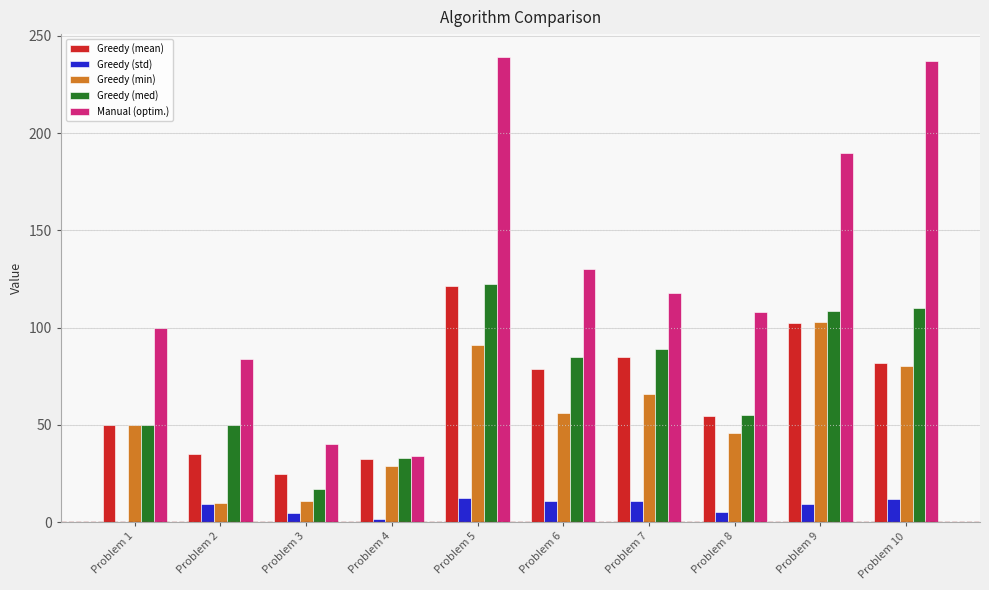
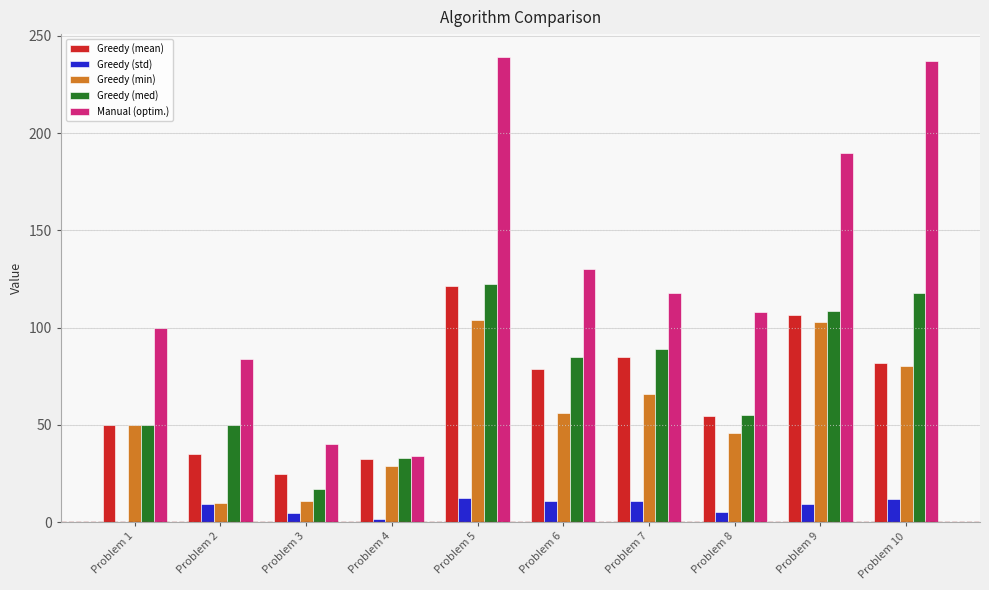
  {
    "Greedy (mean)": {
      "Problem 1": 50,
      "Problem 2": 35,
      "Problem 3": 25,
      "Problem 4": 33,
      "Problem 5": 122,
      "Problem 6": 79,
      "Problem 7": 85,
      "Problem 8": 55,
-     "Problem 9": 102,
+     "Problem 9": 107,
      "Problem 10": 82
    },
    "Greedy (std)": {
      "Problem 1": 0,
      "Problem 2": 9,
      "Problem 3": 5,
      "Problem 4": 2,
      "Problem 5": 12,
      "Problem 6": 11,
      "Problem 7": 11,
      "Problem 8": 5,
      "Problem 9": 9,
      "Problem 10": 12
    },
    "Greedy (min)": {
      "Problem 1": 50,
      "Problem 2": 10,
      "Problem 3": 11,
      "Problem 4": 29,
-     "Problem 5": 91,
+     "Problem 5": 104,
      "Problem 6": 56,
      "Problem 7": 66,
      "Problem 8": 46,
      "Problem 9": 103,
      "Problem 10": 80
    },
    "Greedy (med)": {
      "Problem 1": 50,
      "Problem 2": 50,
      "Problem 3": 17,
      "Problem 4": 33,
      "Problem 5": 123,
      "Problem 6": 85,
      "Problem 7": 89,
      "Problem 8": 55,
      "Problem 9": 109,
-     "Problem 10": 110
+     "Problem 10": 118
    },
    "Manual (optim.)": {
      "Problem 1": 100,
      "Problem 2": 84,
      "Problem 3": 40,
      "Problem 4": 34,
      "Problem 5": 239,
      "Problem 6": 130,
      "Problem 7": 118,
      "Problem 8": 108,
      "Problem 9": 190,
      "Problem 10": 237
    }
  }
